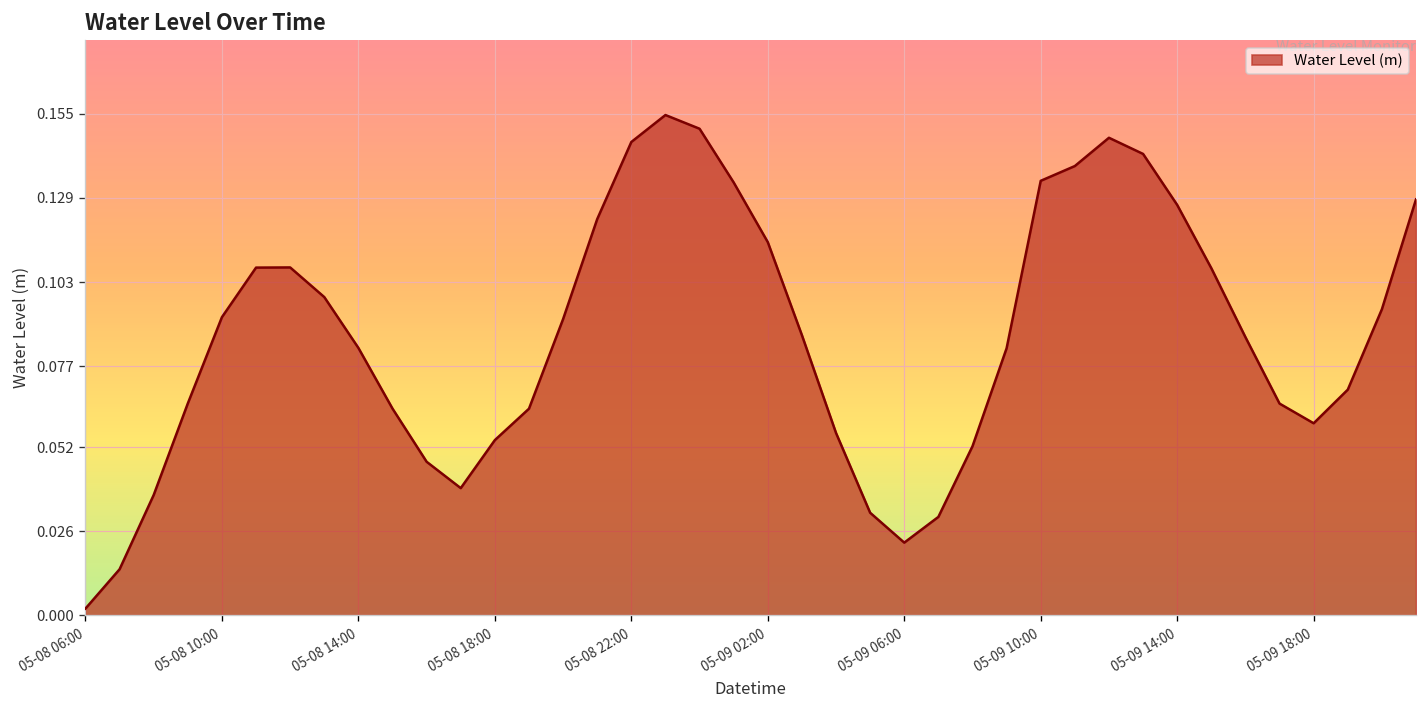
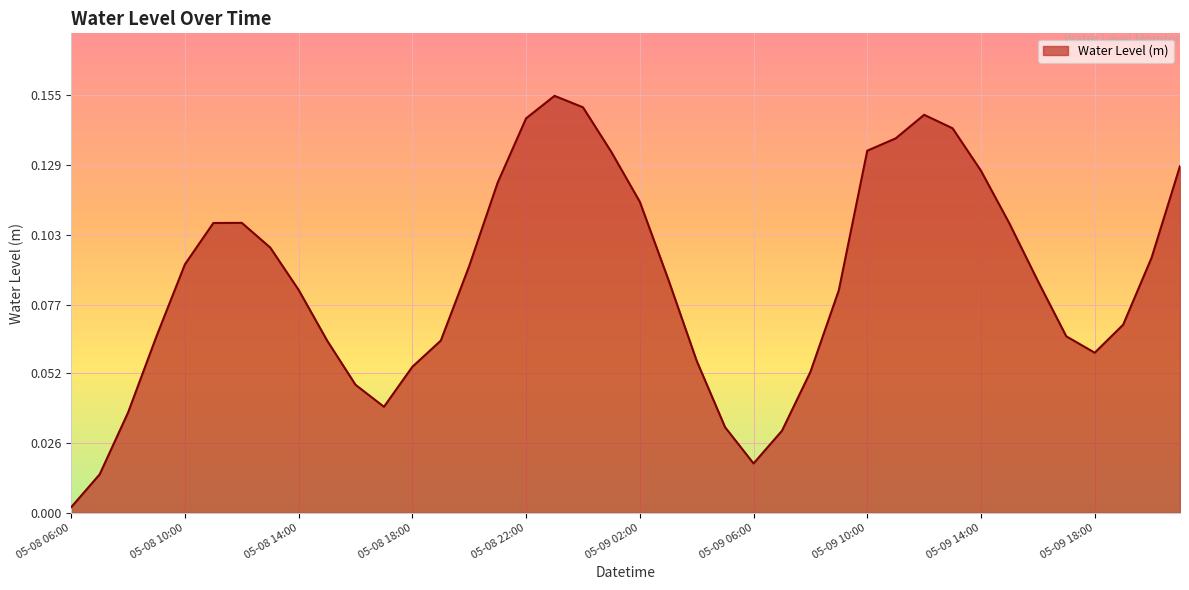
  {
    "05-08 06:00": 0.002,
    "05-08 10:00": 0.092,
    "05-08 14:00": 0.083,
    "05-08 18:00": 0.054,
    "05-08 22:00": 0.146,
    "05-09 02:00": 0.115,
-   "05-09 06:00": 0.022,
+   "05-09 06:00": 0.018,
    "05-09 10:00": 0.134,
    "05-09 14:00": 0.127,
    "05-09 18:00": 0.059
  }
